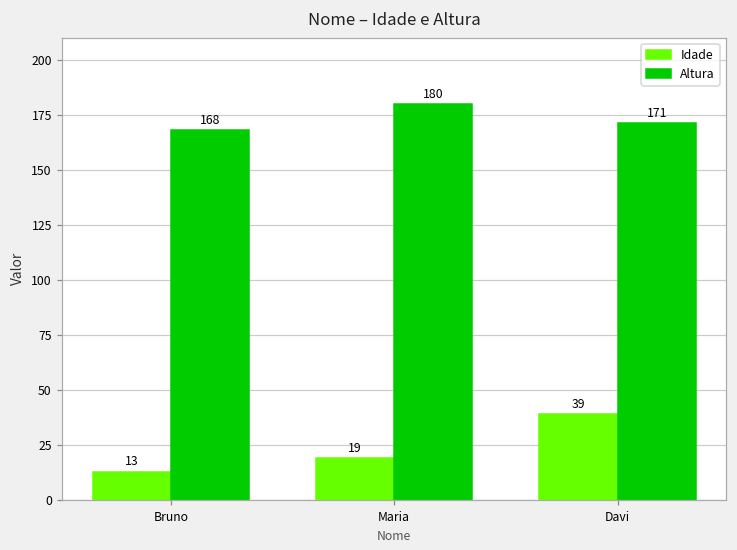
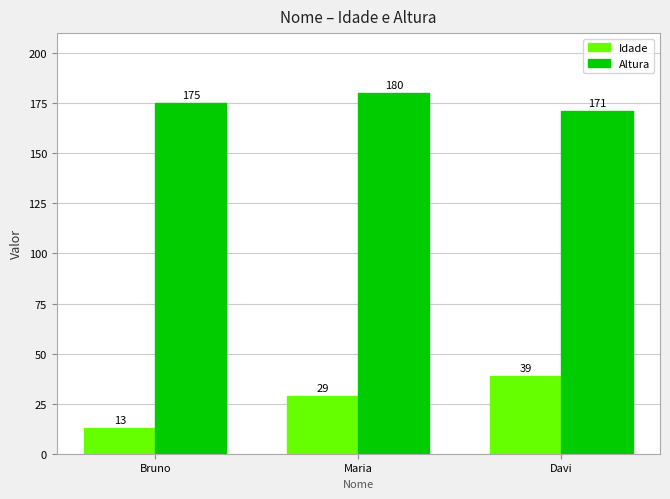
  {
    "Idade": {
      "Bruno": 13,
-     "Maria": 19,
+     "Maria": 29,
      "Davi": 39
    },
    "Altura": {
-     "Bruno": 168,
+     "Bruno": 175,
      "Maria": 180,
      "Davi": 171
    }
  }
